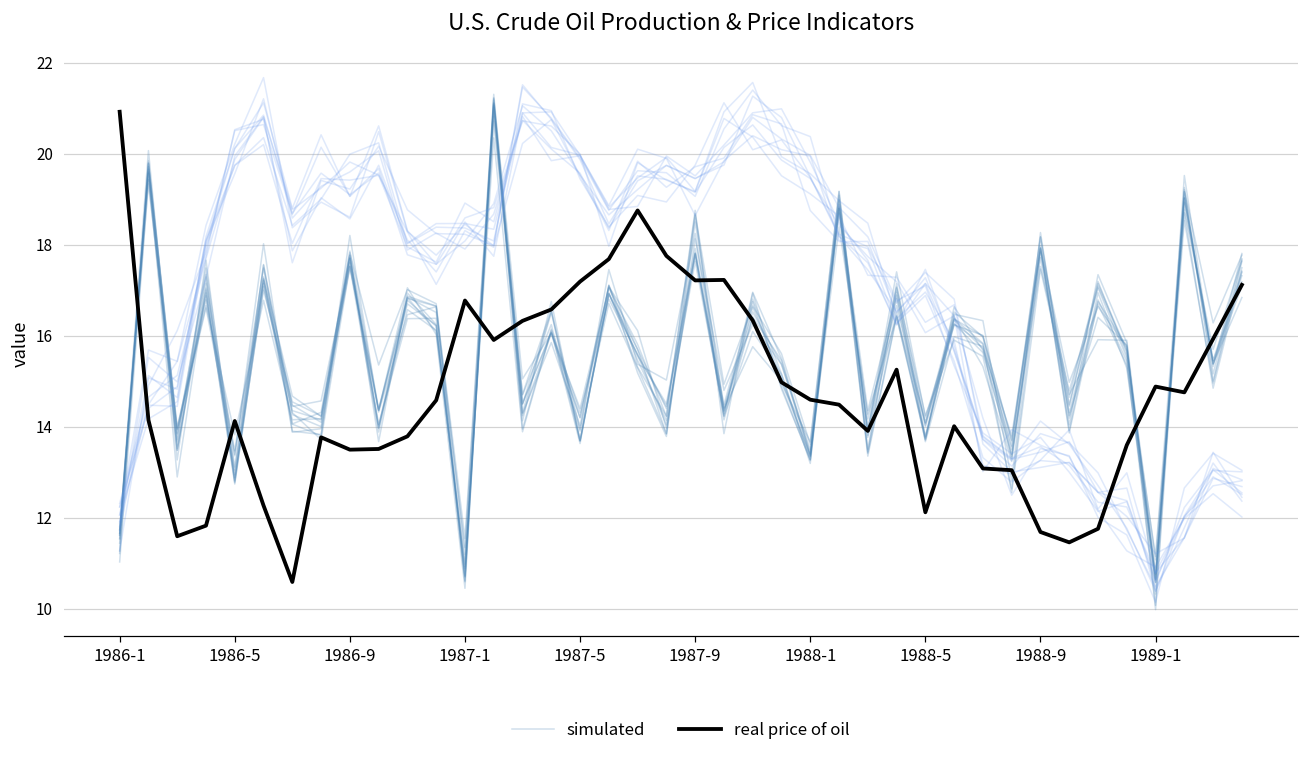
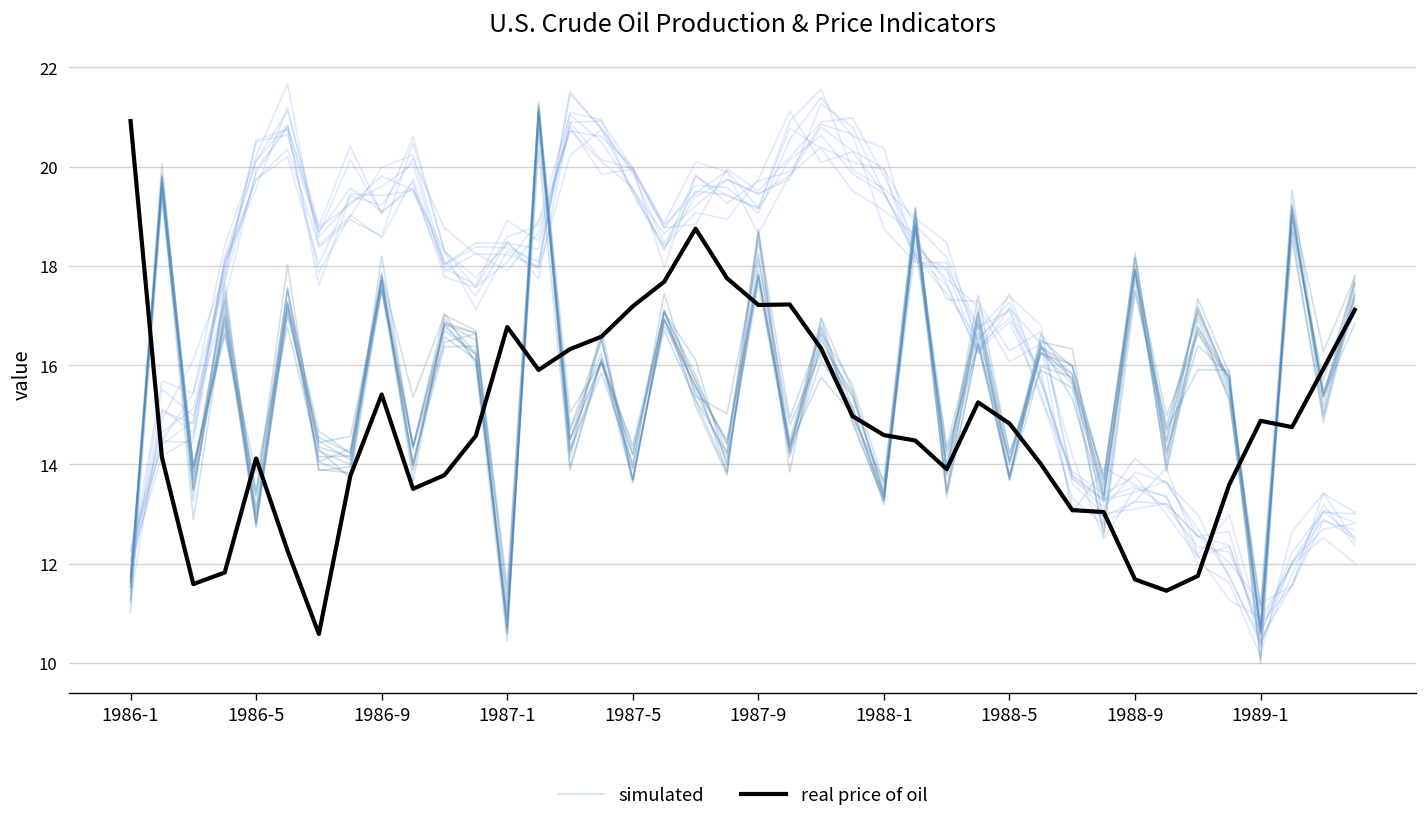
  {
    "real price of oil": {
      "1986-1": 20.9,
      "1986-5": 14.1,
-     "1986-9": 13.5,
+     "1986-9": 15.4,
      "1987-1": 16.8,
      "1987-5": 17.2,
      "1987-9": 17.2,
      "1988-1": 14.6,
-     "1988-5": 12.1,
+     "1988-5": 14.8,
      "1988-9": 11.7,
      "1989-1": 14.9
    }
  }
